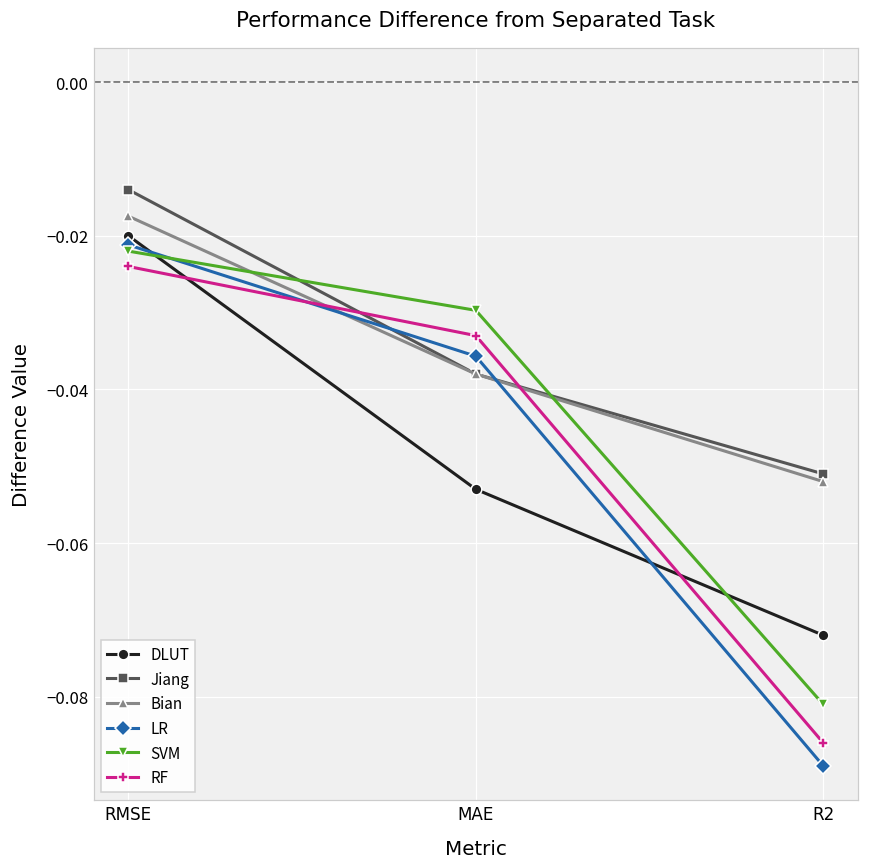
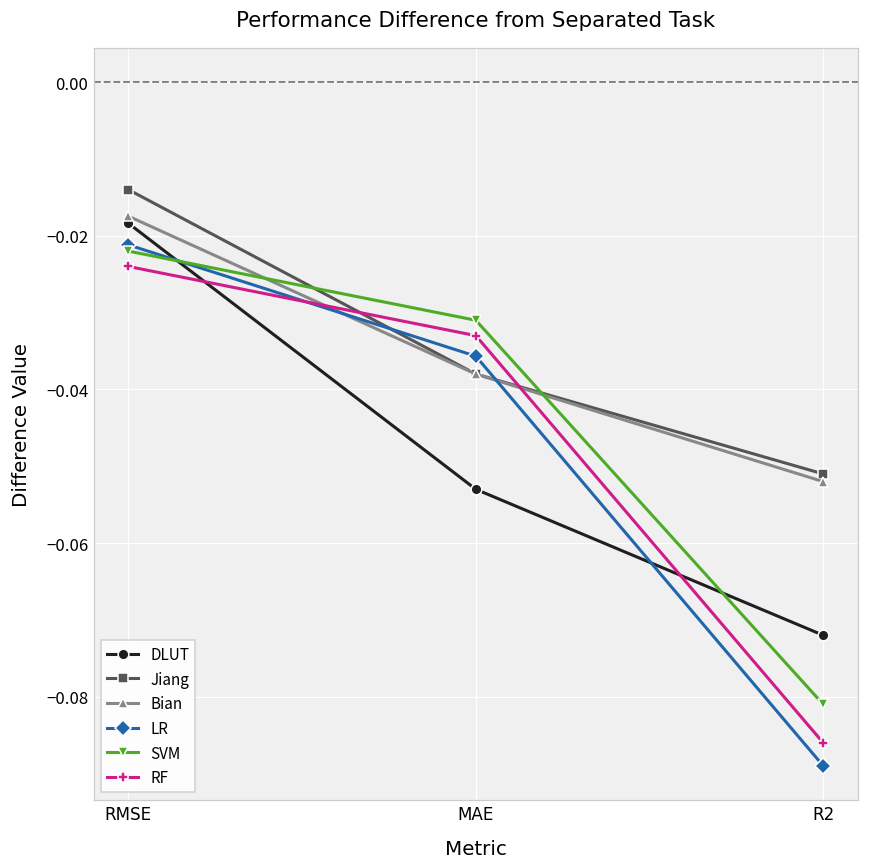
  {
    "DLUT": {
-     "RMSE": -0.020,
+     "RMSE": -0.018,
      "MAE": -0.053,
      "R2": -0.072
    },
    "Jiang": {
      "RMSE": -0.014,
      "R2": -0.051
    },
    "Bian": {
      "RMSE": -0.017,
      "R2": -0.052
    },
    "LR": {
      "RMSE": -0.021,
      "MAE": -0.036,
      "R2": -0.089
    },
    "SVM": {
      "RMSE": -0.022,
-     "MAE": -0.030,
+     "MAE": -0.031,
      "R2": -0.081
    },
    "RF": {
      "RMSE": -0.024,
      "MAE": -0.033,
      "R2": -0.086
    }
  }
